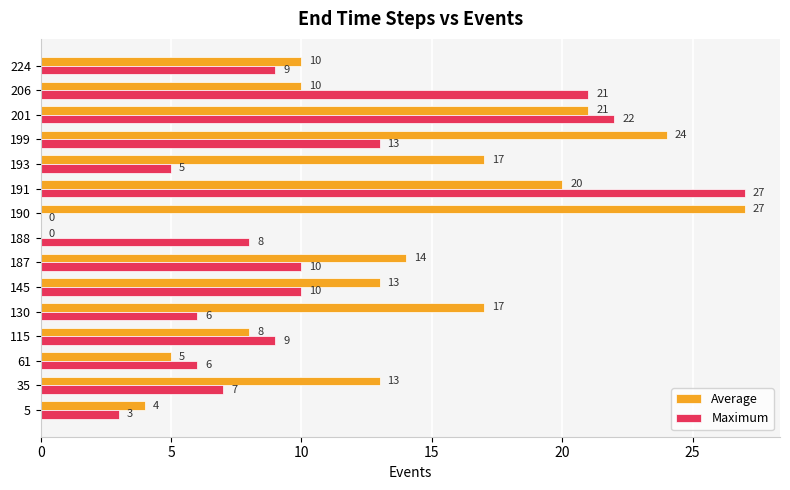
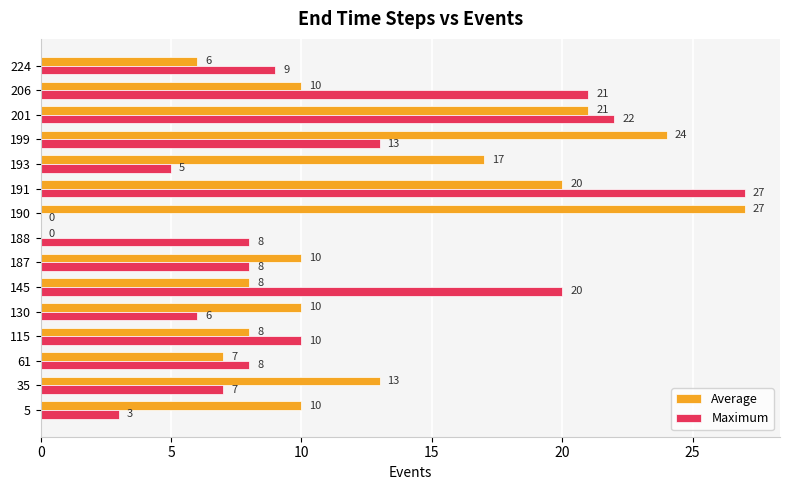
  {
    "Average": {
-     "224": 10,
+     "224": 6,
      "206": 10,
      "201": 21,
      "199": 24,
      "193": 17,
      "191": 20,
      "190": 27,
      "188": 0,
-     "187": 14,
-     "145": 13,
-     "130": 17,
+     "187": 10,
+     "145": 8,
+     "130": 10,
      "115": 8,
-     "61": 5,
+     "61": 7,
      "35": 13,
-     "5": 4
+     "5": 10
    },
    "Maximum": {
      "224": 9,
      "206": 21,
      "201": 22,
      "199": 13,
      "193": 5,
      "191": 27,
      "190": 0,
      "188": 8,
-     "187": 10,
-     "145": 10,
+     "187": 8,
+     "145": 20,
      "130": 6,
-     "115": 9,
-     "61": 6,
+     "115": 10,
+     "61": 8,
      "35": 7,
      "5": 3
    }
  }
